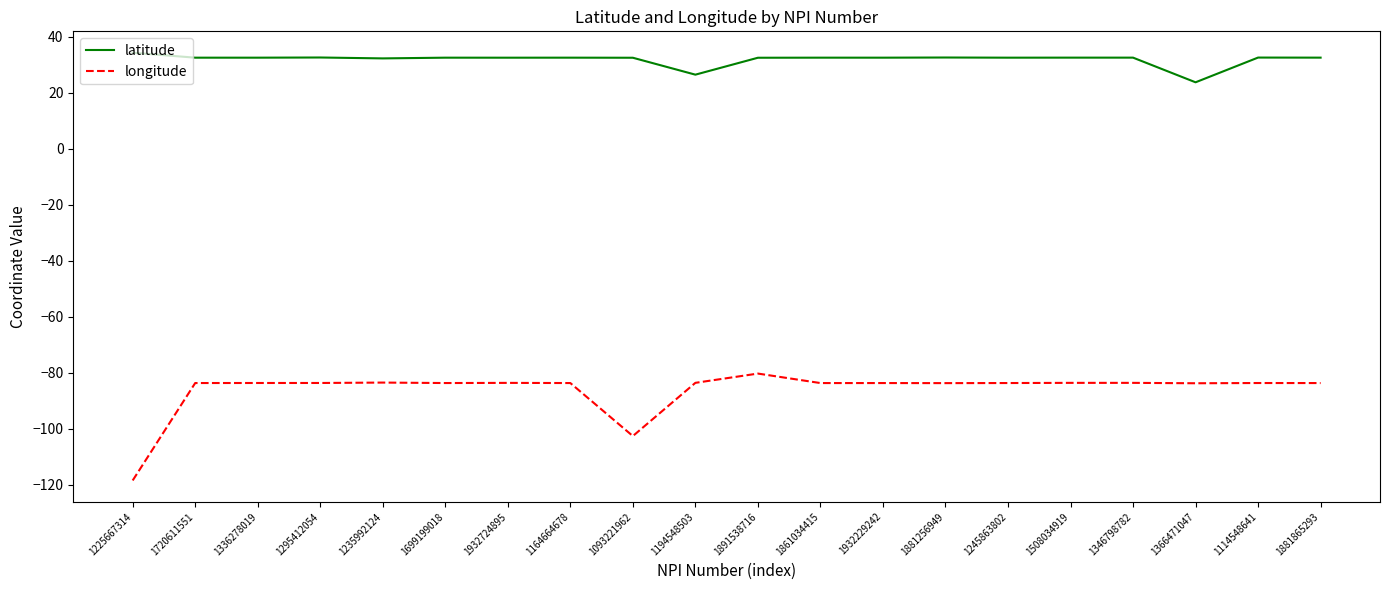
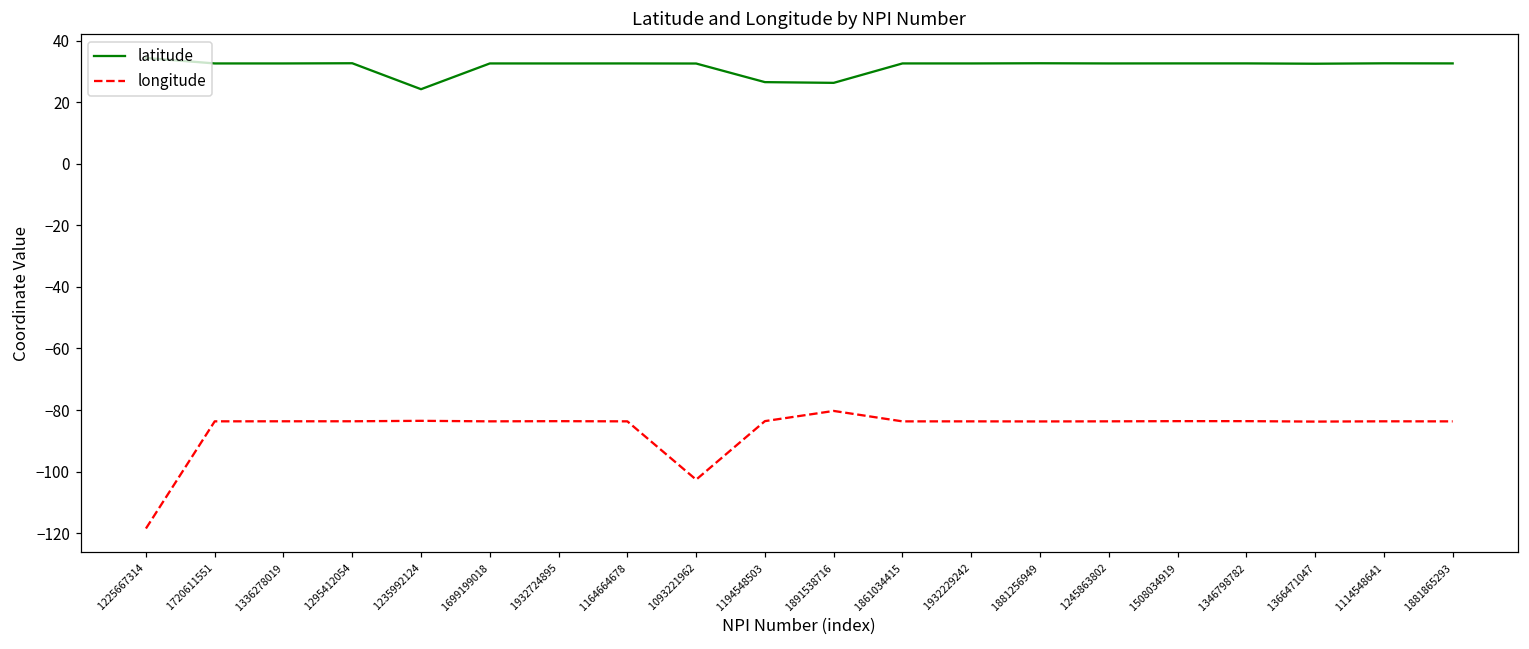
  {
    "latitude": {
      "1720611551": 33,
      "1336278019": 33,
      "1295412054": 33,
-     "1235992124": 32,
+     "1235992124": 24,
      "1699199018": 33,
      "1932724895": 33,
      "1164664678": 33,
      "1093221962": 33,
      "1194548503": 26,
-     "1891538716": 33,
+     "1891538716": 26,
      "1861034415": 33,
      "1932229242": 33,
      "1881256949": 33,
      "1245863802": 33,
      "1508034919": 33,
      "1346798782": 33,
-     "1366471047": 24,
+     "1366471047": 32,
      "1114548641": 33,
      "1881865293": 33
    },
    "longitude": {
      "1225667314": -118,
      "1720611551": -84,
      "1336278019": -84,
      "1295412054": -84,
      "1235992124": -83,
      "1699199018": -84,
      "1932724895": -84,
      "1164664678": -84,
      "1093221962": -103,
      "1194548503": -84,
      "1891538716": -80,
      "1861034415": -84,
      "1932229242": -84,
      "1881256949": -84,
      "1245863802": -84,
      "1508034919": -84,
      "1346798782": -84,
      "1366471047": -84,
      "1114548641": -84,
      "1881865293": -84
    }
  }
